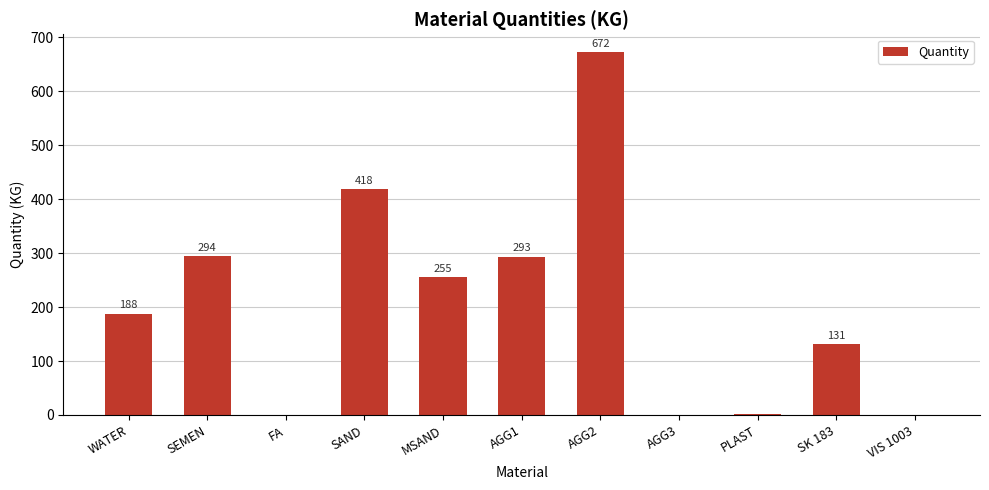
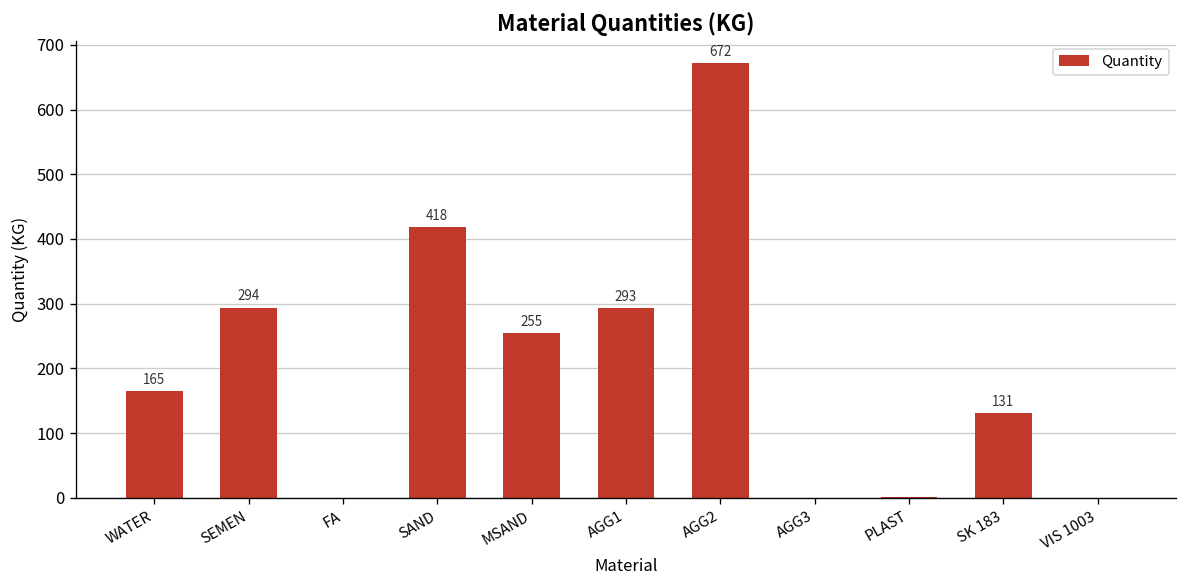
  {
-   "WATER": 188,
+   "WATER": 165,
    "SEMEN": 294,
    "SAND": 418,
    "MSAND": 255,
    "AGG1": 293,
    "AGG2": 672,
    "SK 183": 131
  }
